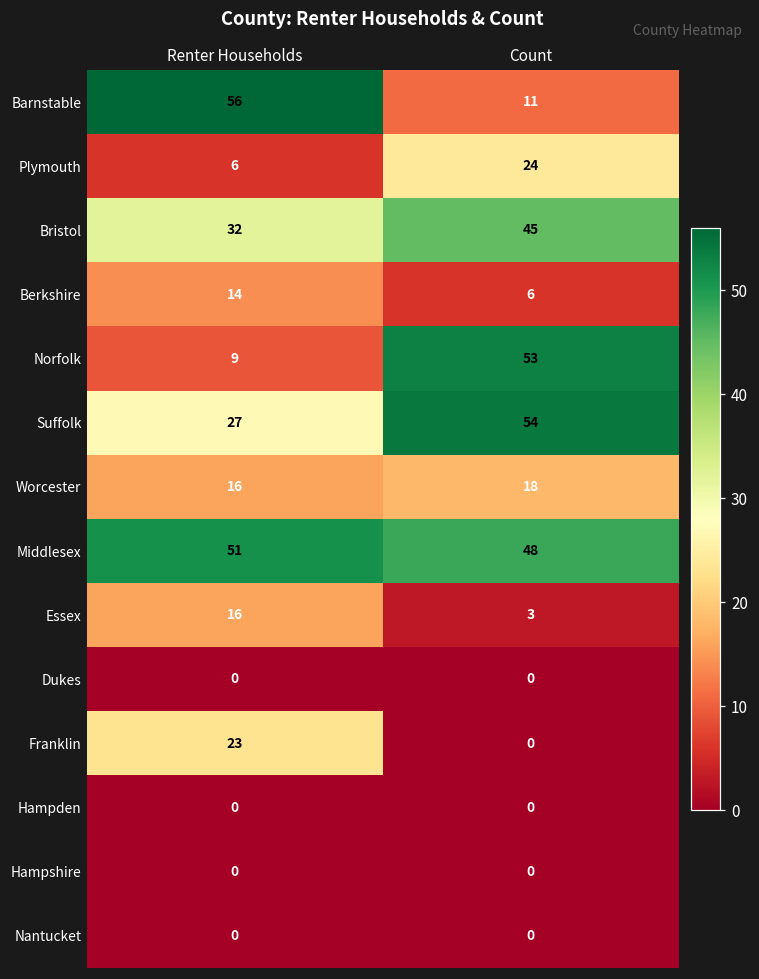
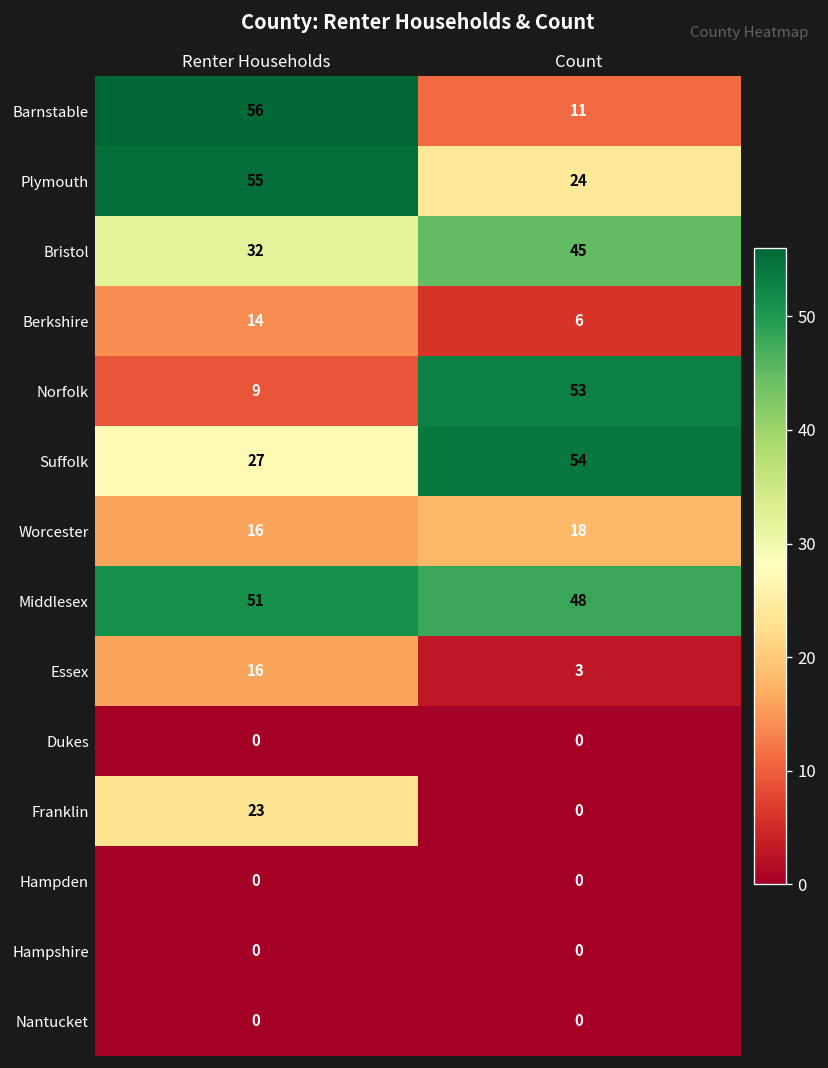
  {
    "Barnstable": {
      "Renter Households": 56,
      "Count": 11
    },
    "Plymouth": {
-     "Renter Households": 6,
+     "Renter Households": 55,
      "Count": 24
    },
    "Bristol": {
      "Renter Households": 32,
      "Count": 45
    },
    "Berkshire": {
      "Renter Households": 14,
      "Count": 6
    },
    "Norfolk": {
      "Renter Households": 9,
      "Count": 53
    },
    "Suffolk": {
      "Renter Households": 27,
      "Count": 54
    },
    "Worcester": {
      "Renter Households": 16,
      "Count": 18
    },
    "Middlesex": {
      "Renter Households": 51,
      "Count": 48
    },
    "Essex": {
      "Renter Households": 16,
      "Count": 3
    },
    "Dukes": {
      "Renter Households": 0,
      "Count": 0
    },
    "Franklin": {
      "Renter Households": 23,
      "Count": 0
    },
    "Hampden": {
      "Renter Households": 0,
      "Count": 0
    },
    "Hampshire": {
      "Renter Households": 0,
      "Count": 0
    },
    "Nantucket": {
      "Renter Households": 0,
      "Count": 0
    }
  }
